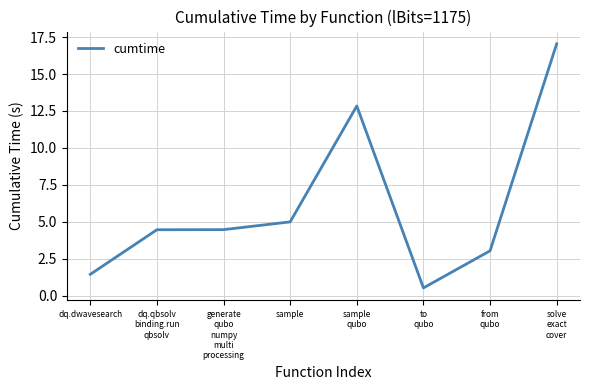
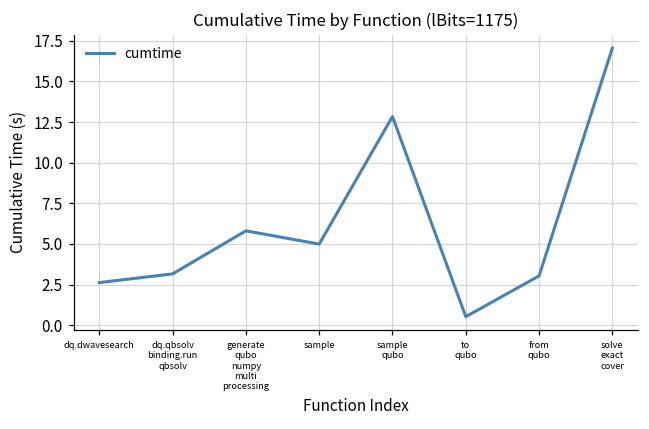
  {
-   "dq.dwavesearch": 1.4,
-   "dq.qbsolv binding.run qbsolv": 4.5,
-   "generate qubo numpy multi processing": 4.5,
+   "dq.dwavesearch": 2.6,
+   "dq.qbsolv binding.run qbsolv": 3.2,
+   "generate qubo numpy multi processing": 5.8,
    "sample": 5.0,
    "sample qubo": 12.8,
    "to qubo": 0.5,
    "from qubo": 3.0,
    "solve exact cover": 17.0
  }
